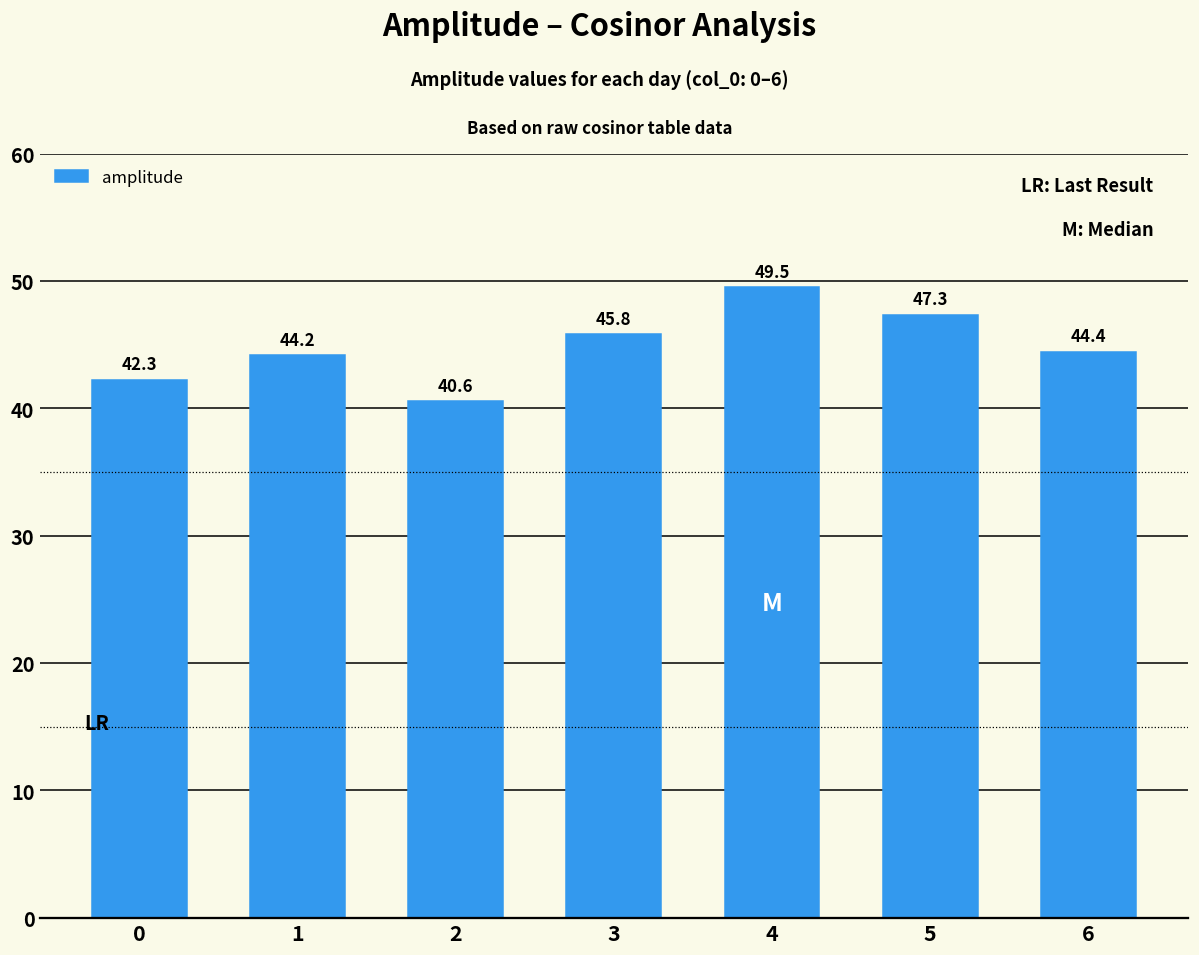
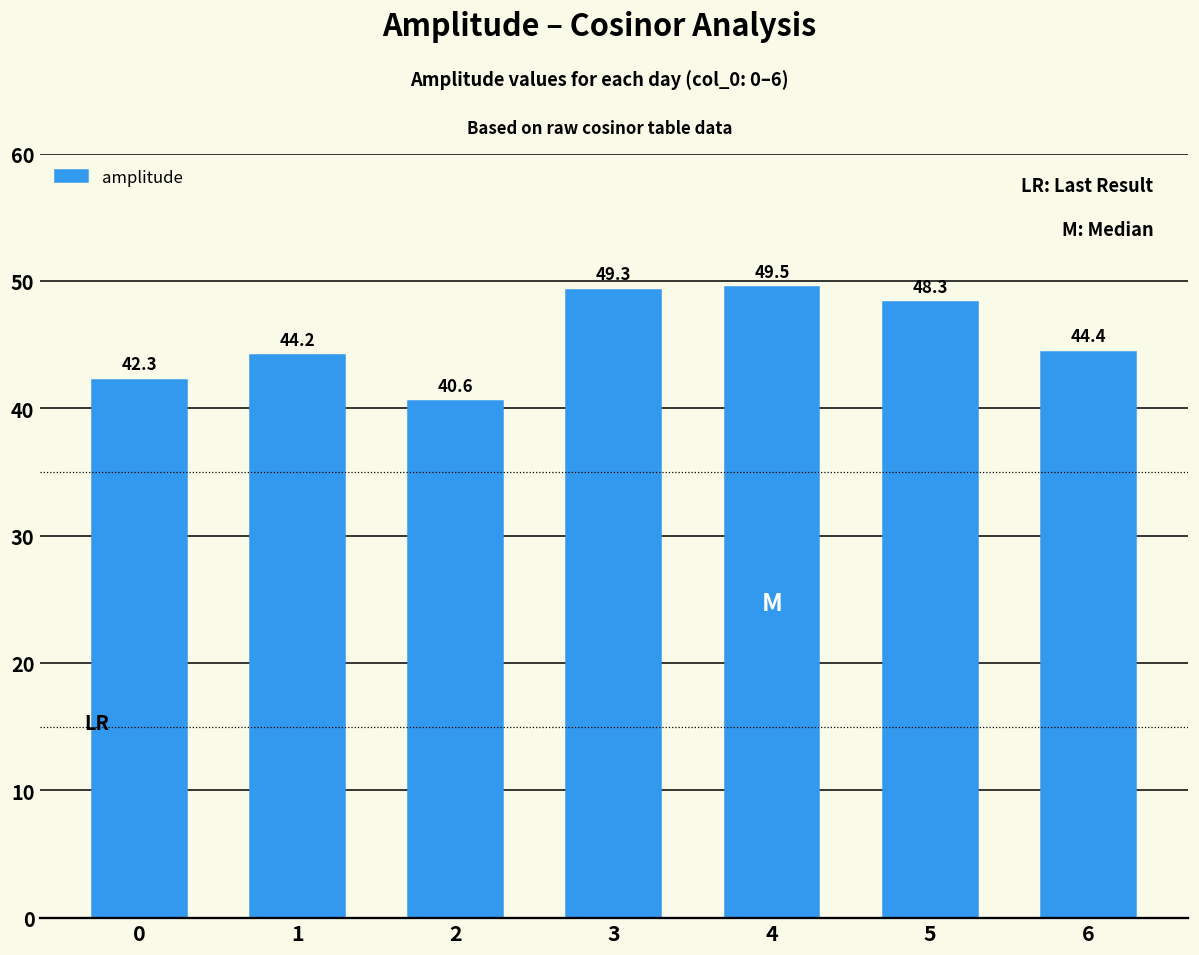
  {
    "0": 42.3,
    "1": 44.2,
    "2": 40.6,
-   "3": 45.8,
+   "3": 49.3,
    "4": 49.5,
-   "5": 47.3,
+   "5": 48.3,
    "6": 44.4
  }
